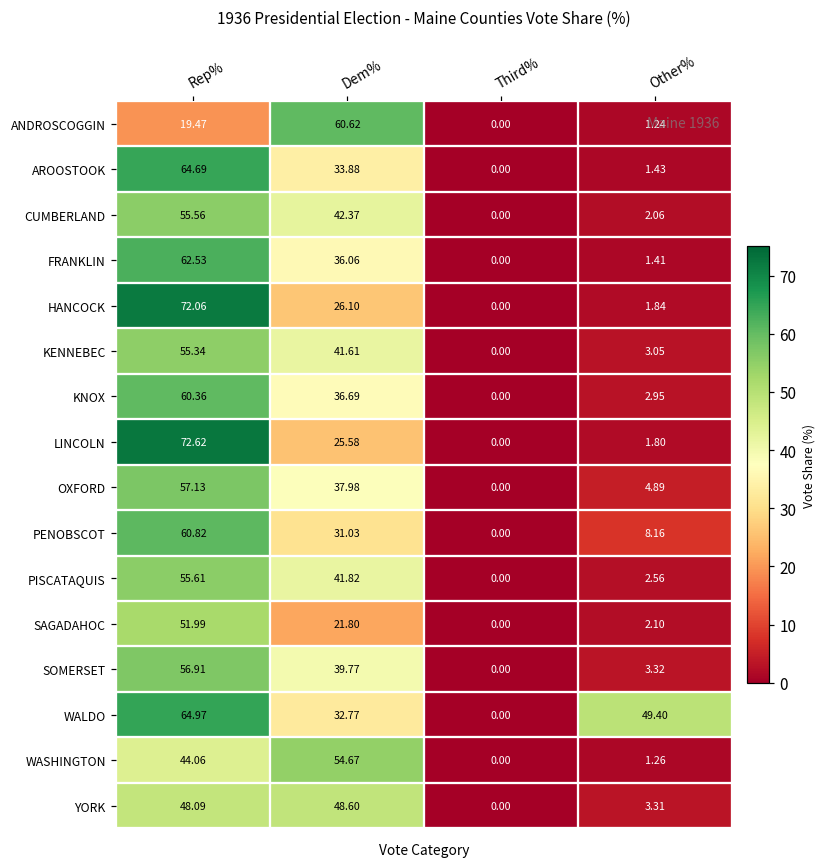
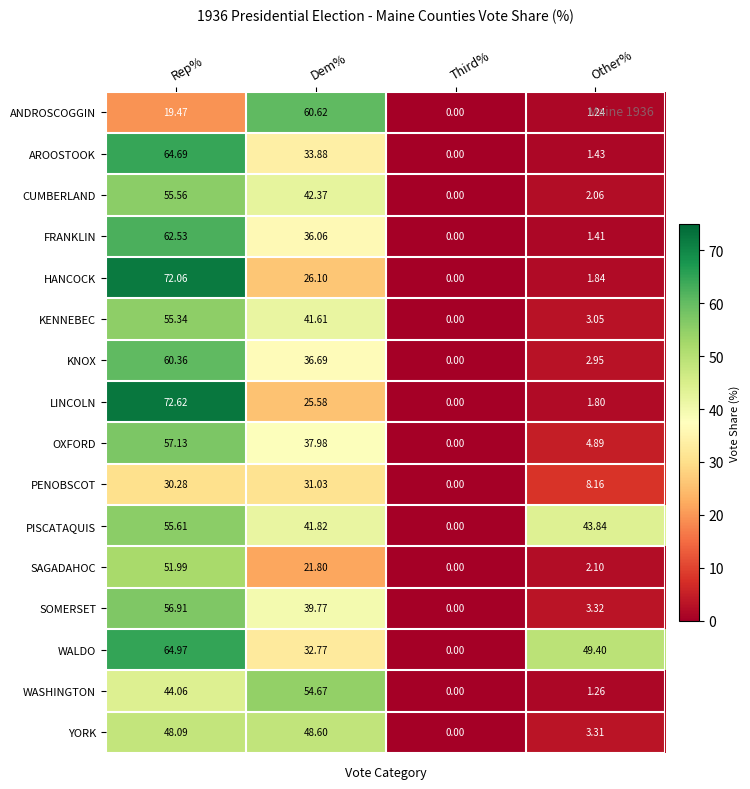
  {
    "ANDROSCOGGIN": {
      "Rep%": 19.47,
      "Dem%": 60.62,
      "Third%": 0.00
    },
    "AROOSTOOK": {
      "Rep%": 64.69,
      "Dem%": 33.88,
      "Third%": 0.00,
      "Other%": 1.43
    },
    "CUMBERLAND": {
      "Rep%": 55.56,
      "Dem%": 42.37,
      "Third%": 0.00,
      "Other%": 2.06
    },
    "FRANKLIN": {
      "Rep%": 62.53,
      "Dem%": 36.06,
      "Third%": 0.00,
      "Other%": 1.41
    },
    "HANCOCK": {
      "Rep%": 72.06,
      "Dem%": 26.10,
      "Third%": 0.00,
      "Other%": 1.84
    },
    "KENNEBEC": {
      "Rep%": 55.34,
      "Dem%": 41.61,
      "Third%": 0.00,
      "Other%": 3.05
    },
    "KNOX": {
      "Rep%": 60.36,
      "Dem%": 36.69,
      "Third%": 0.00,
      "Other%": 2.95
    },
    "LINCOLN": {
      "Rep%": 72.62,
      "Dem%": 25.58,
      "Third%": 0.00,
      "Other%": 1.80
    },
    "OXFORD": {
      "Rep%": 57.13,
      "Dem%": 37.98,
      "Third%": 0.00,
      "Other%": 4.89
    },
    "PENOBSCOT": {
-     "Rep%": 60.82,
+     "Rep%": 30.28,
      "Dem%": 31.03,
      "Third%": 0.00,
      "Other%": 8.16
    },
    "PISCATAQUIS": {
      "Rep%": 55.61,
      "Dem%": 41.82,
      "Third%": 0.00,
-     "Other%": 2.56
+     "Other%": 43.84
    },
    "SAGADAHOC": {
      "Rep%": 51.99,
      "Dem%": 21.80,
      "Third%": 0.00,
      "Other%": 2.10
    },
    "SOMERSET": {
      "Rep%": 56.91,
      "Dem%": 39.77,
      "Third%": 0.00,
      "Other%": 3.32
    },
    "WALDO": {
      "Rep%": 64.97,
      "Dem%": 32.77,
      "Third%": 0.00,
      "Other%": 49.40
    },
    "WASHINGTON": {
      "Rep%": 44.06,
      "Dem%": 54.67,
      "Third%": 0.00,
      "Other%": 1.26
    },
    "YORK": {
      "Rep%": 48.09,
      "Dem%": 48.60,
      "Third%": 0.00,
      "Other%": 3.31
    }
  }
